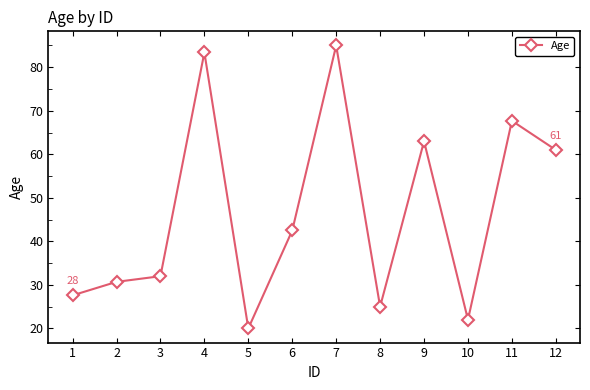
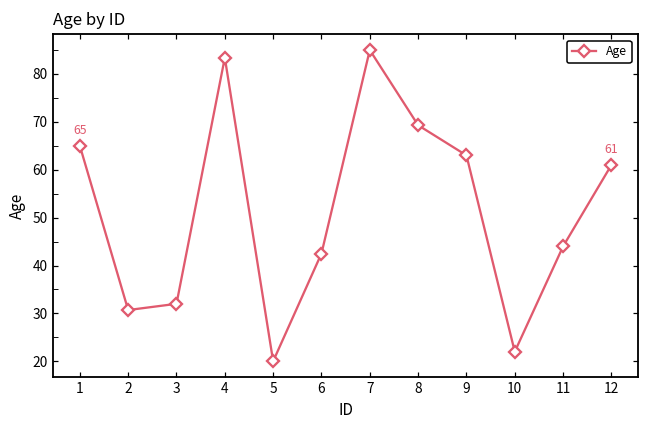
  {
-   "1": 28,
-   "8": 25,
-   "11": 68,
+   "1": 65,
+   "8": 69,
+   "11": 44,
    "12": 61
  }
